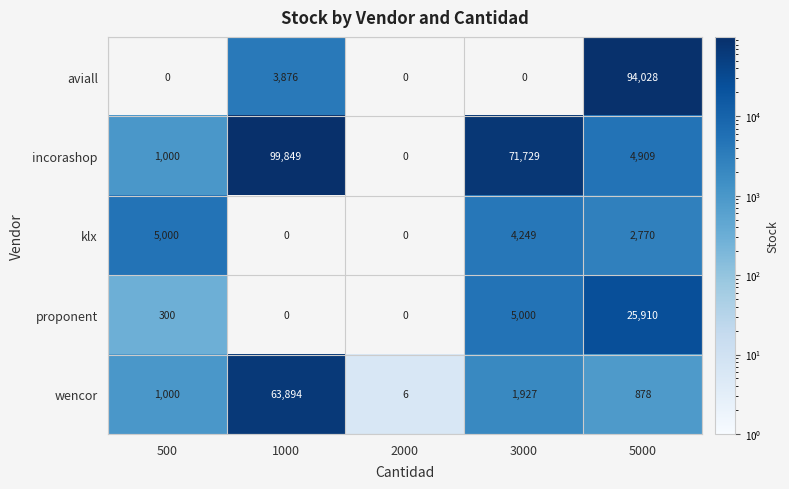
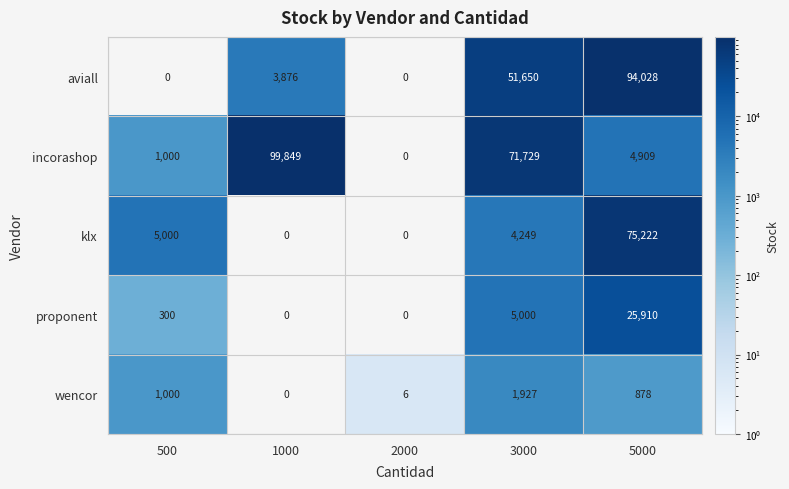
  {
    "aviall": {
      "500": "0",
      "1000": "3,876",
      "2000": "0",
-     "3000": "0",
+     "3000": "51,650",
      "5000": "94,028"
    },
    "incorashop": {
      "500": "1,000",
      "1000": "99,849",
      "2000": "0",
      "3000": "71,729",
      "5000": "4,909"
    },
    "klx": {
      "500": "5,000",
      "1000": "0",
      "2000": "0",
      "3000": "4,249",
-     "5000": "2,770"
+     "5000": "75,222"
    },
    "proponent": {
      "500": "300",
      "1000": "0",
      "2000": "0",
      "3000": "5,000",
      "5000": "25,910"
    },
    "wencor": {
      "500": "1,000",
-     "1000": "63,894",
+     "1000": "0",
      "2000": "6",
      "3000": "1,927",
      "5000": "878"
    }
  }
